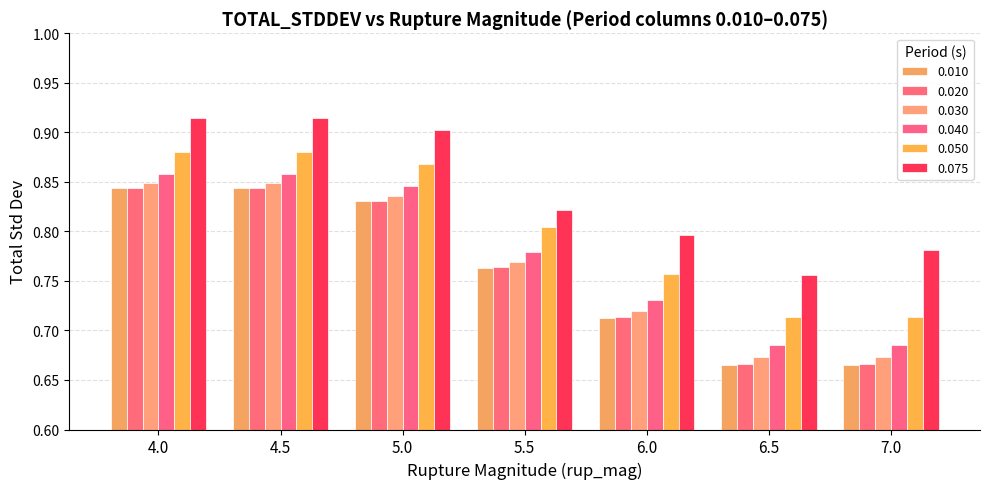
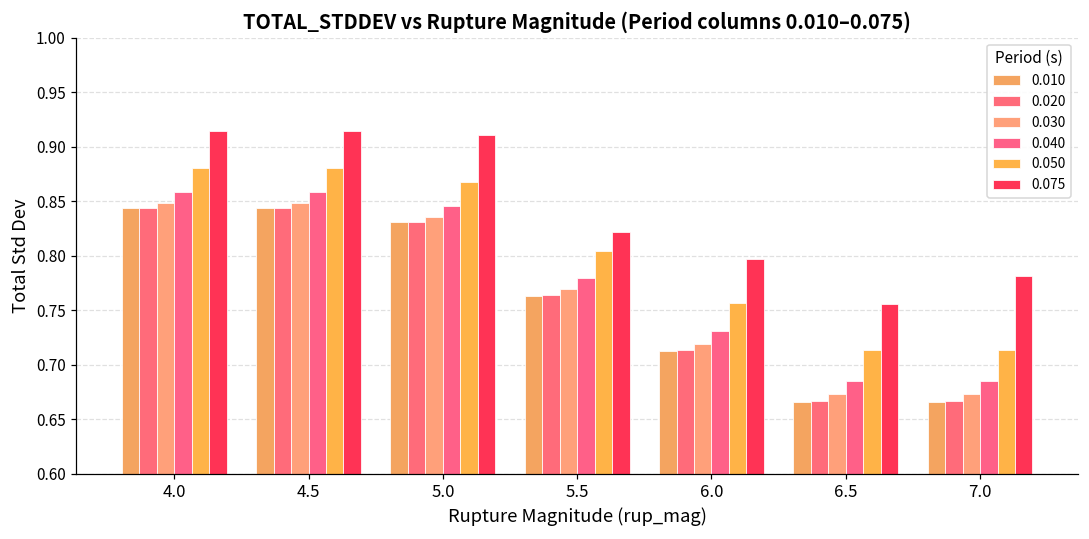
  {
    "0.075": {
      "4.0": 0.91,
      "4.5": 0.91,
-     "5.0": 0.90,
+     "5.0": 0.91,
      "5.5": 0.82,
      "6.0": 0.80,
      "6.5": 0.76,
      "7.0": 0.78
    }
  }
